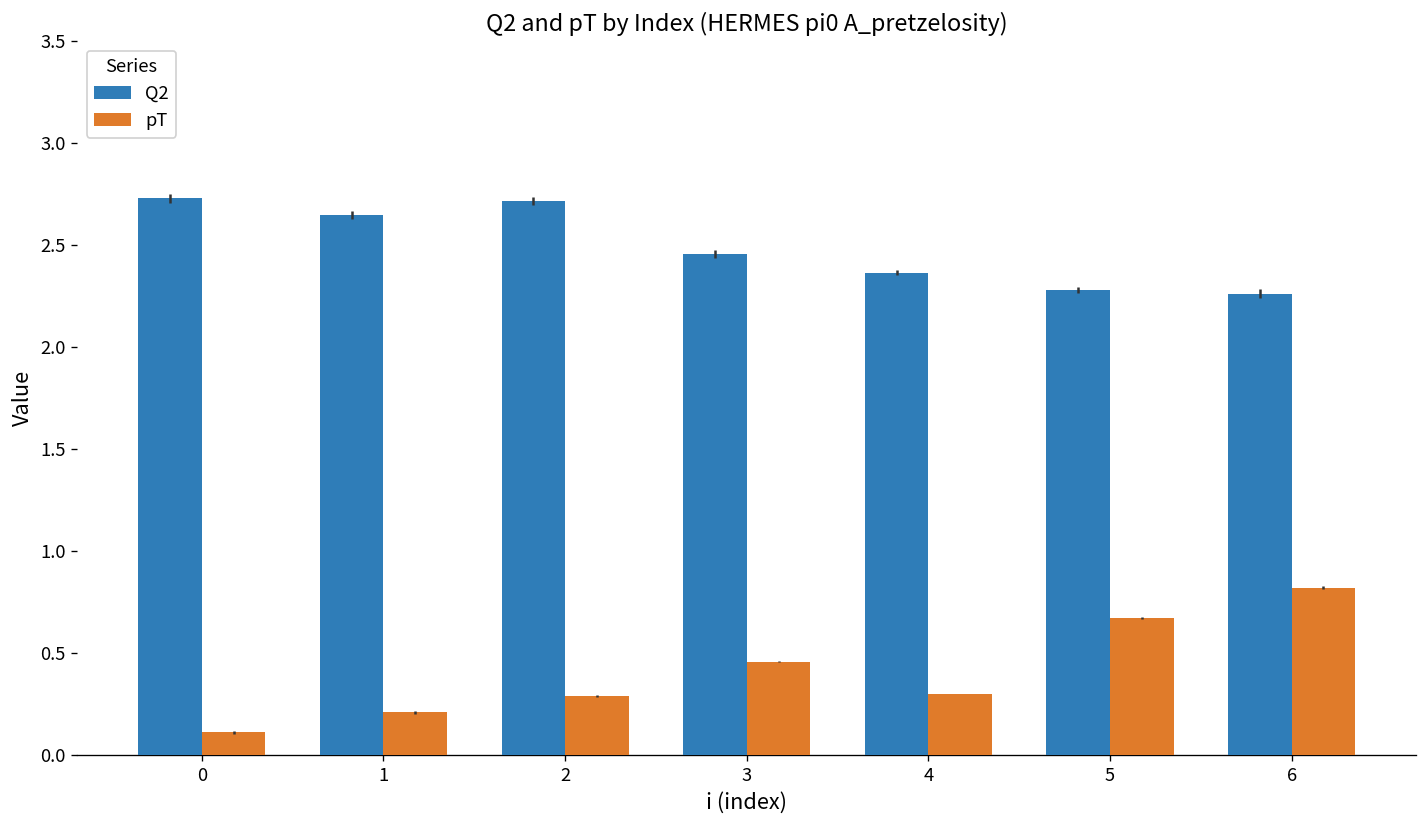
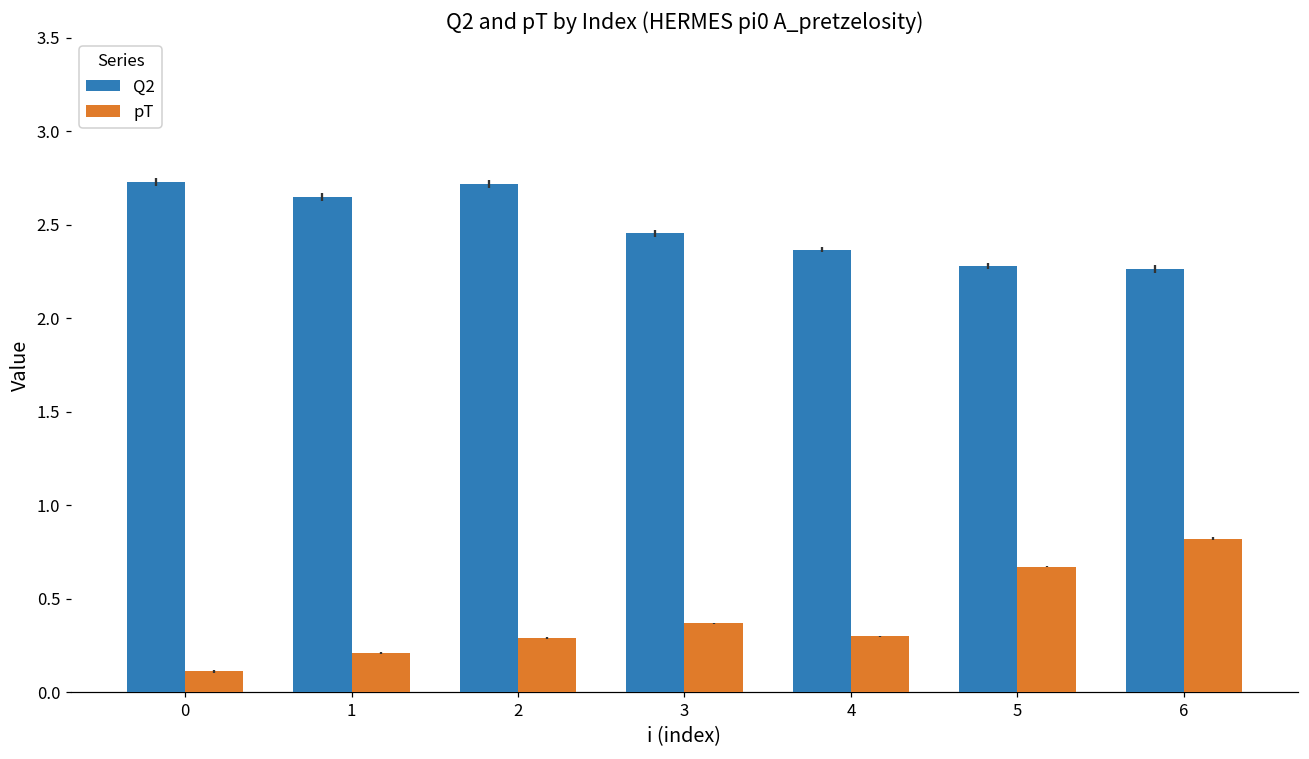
  {
    "Q2": {
      "0": 2.73,
      "1": 2.65,
      "2": 2.72,
      "3": 2.46,
      "4": 2.37,
      "5": 2.28,
      "6": 2.26
    },
    "pT": {
      "0": 0.11,
      "1": 0.21,
      "2": 0.29,
-     "3": 0.46,
+     "3": 0.37,
      "4": 0.30,
      "5": 0.67,
      "6": 0.82
    }
  }
